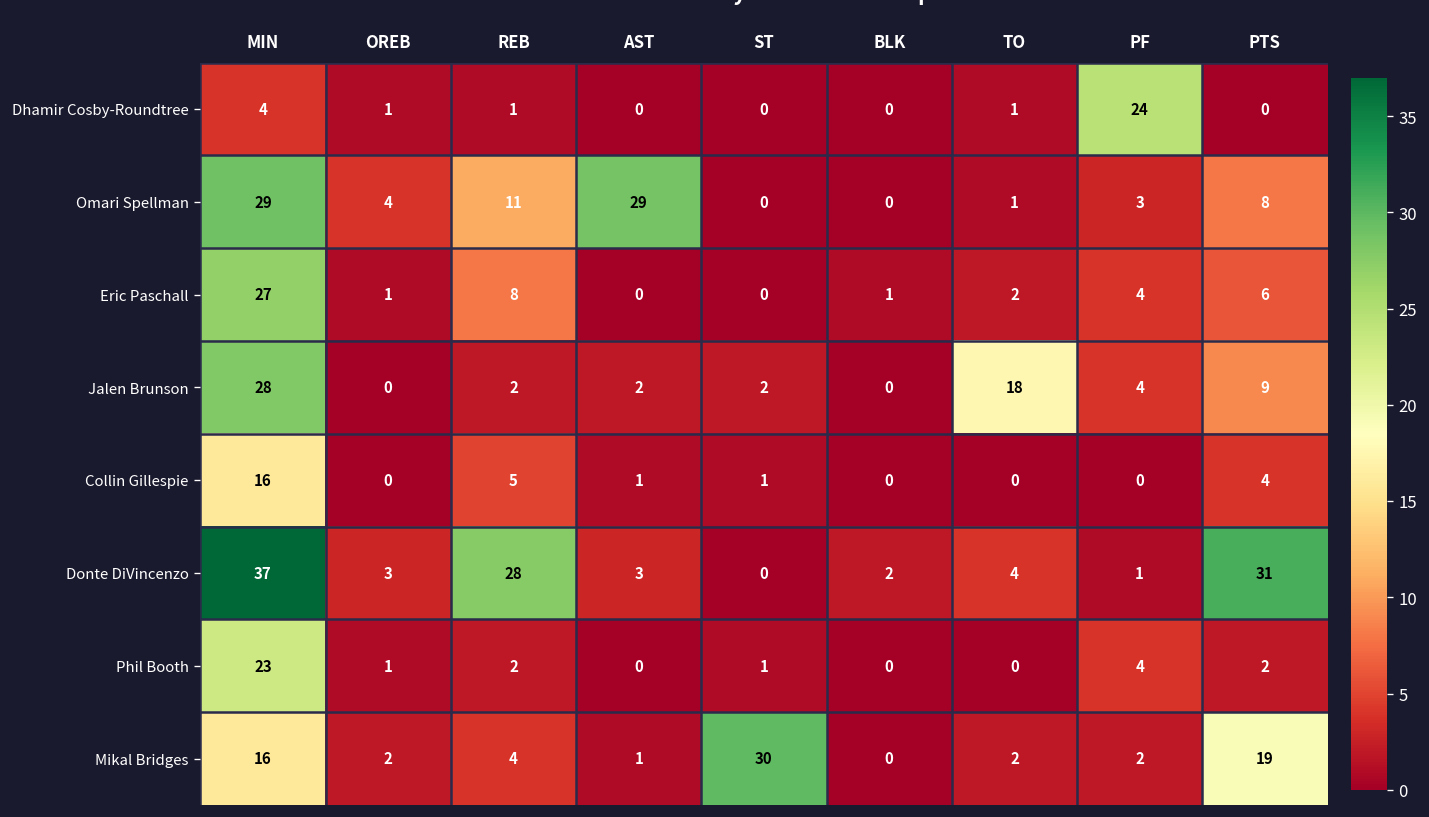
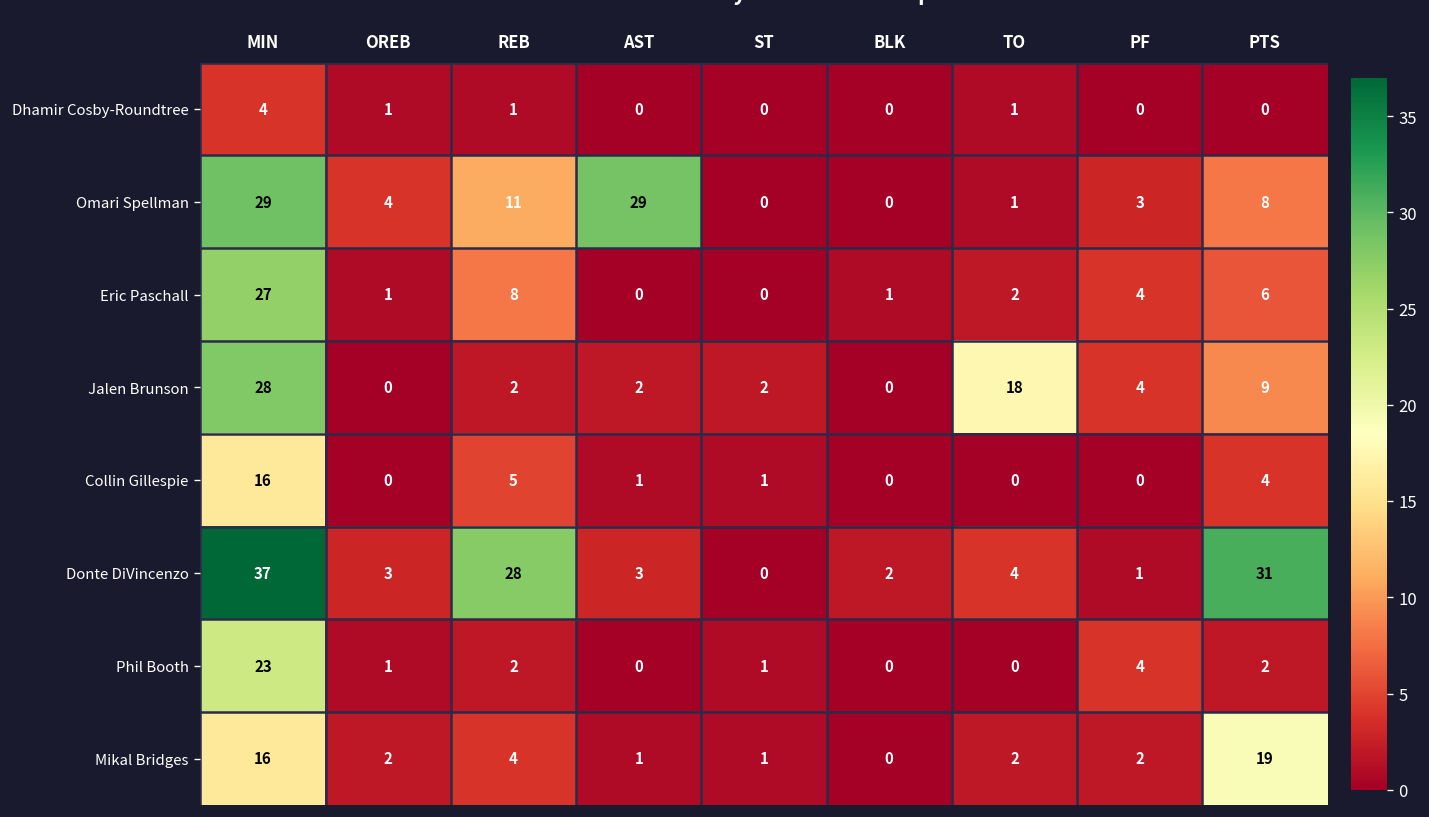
  {
    "Dhamir Cosby-Roundtree": {
      "MIN": 4,
      "OREB": 1,
      "REB": 1,
      "AST": 0,
      "ST": 0,
      "BLK": 0,
      "TO": 1,
-     "PF": 24,
+     "PF": 0,
      "PTS": 0
    },
    "Omari Spellman": {
      "MIN": 29,
      "OREB": 4,
      "REB": 11,
      "AST": 29,
      "ST": 0,
      "BLK": 0,
      "TO": 1,
      "PF": 3,
      "PTS": 8
    },
    "Eric Paschall": {
      "MIN": 27,
      "OREB": 1,
      "REB": 8,
      "AST": 0,
      "ST": 0,
      "BLK": 1,
      "TO": 2,
      "PF": 4,
      "PTS": 6
    },
    "Jalen Brunson": {
      "MIN": 28,
      "OREB": 0,
      "REB": 2,
      "AST": 2,
      "ST": 2,
      "BLK": 0,
      "TO": 18,
      "PF": 4,
      "PTS": 9
    },
    "Collin Gillespie": {
      "MIN": 16,
      "OREB": 0,
      "REB": 5,
      "AST": 1,
      "ST": 1,
      "BLK": 0,
      "TO": 0,
      "PF": 0,
      "PTS": 4
    },
    "Donte DiVincenzo": {
      "MIN": 37,
      "OREB": 3,
      "REB": 28,
      "AST": 3,
      "ST": 0,
      "BLK": 2,
      "TO": 4,
      "PF": 1,
      "PTS": 31
    },
    "Phil Booth": {
      "MIN": 23,
      "OREB": 1,
      "REB": 2,
      "AST": 0,
      "ST": 1,
      "BLK": 0,
      "TO": 0,
      "PF": 4,
      "PTS": 2
    },
    "Mikal Bridges": {
      "MIN": 16,
      "OREB": 2,
      "REB": 4,
      "AST": 1,
-     "ST": 30,
+     "ST": 1,
      "BLK": 0,
      "TO": 2,
      "PF": 2,
      "PTS": 19
    }
  }
